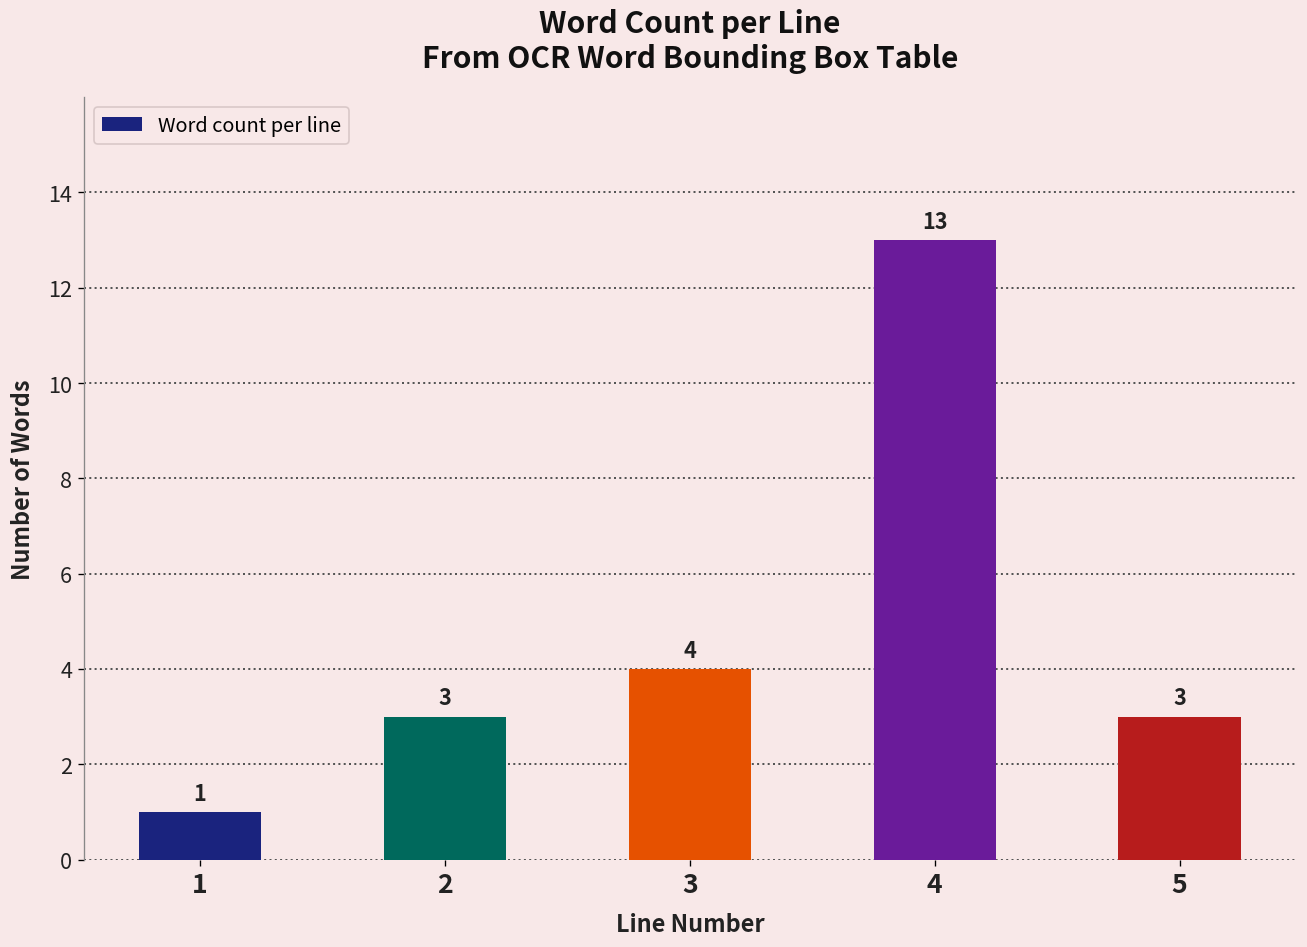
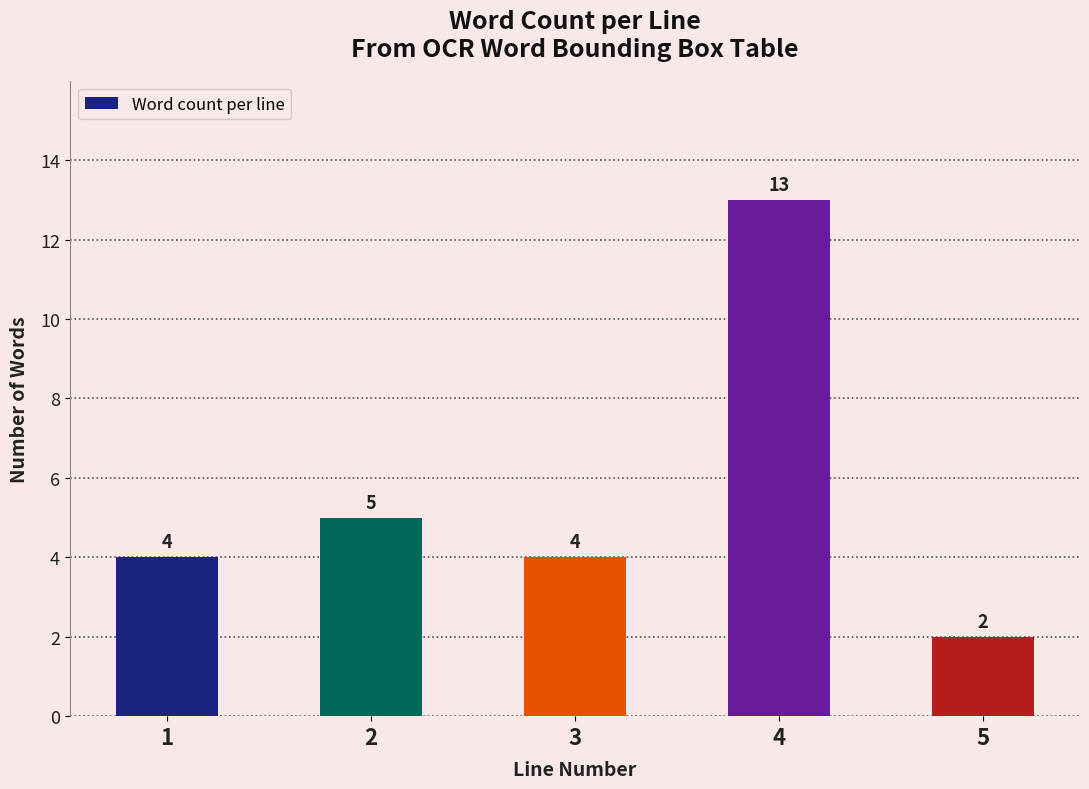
  {
-   "1": 1,
-   "2": 3,
+   "1": 4,
+   "2": 5,
    "3": 4,
    "4": 13,
-   "5": 3
+   "5": 2
  }
